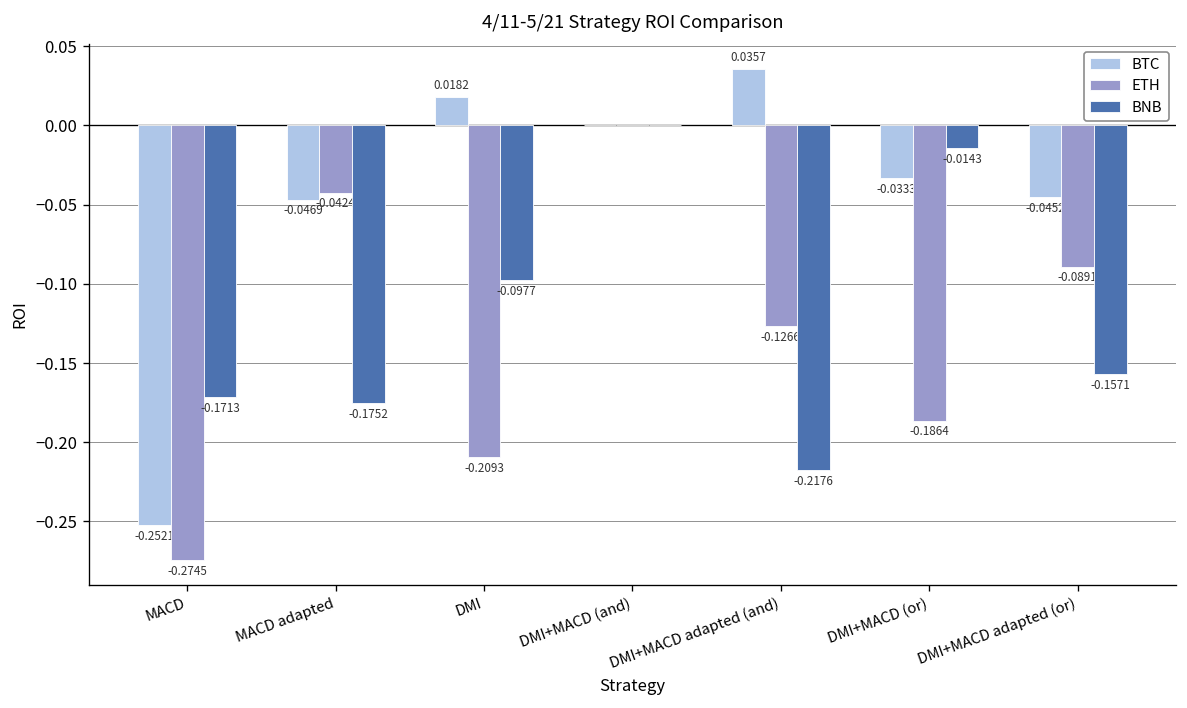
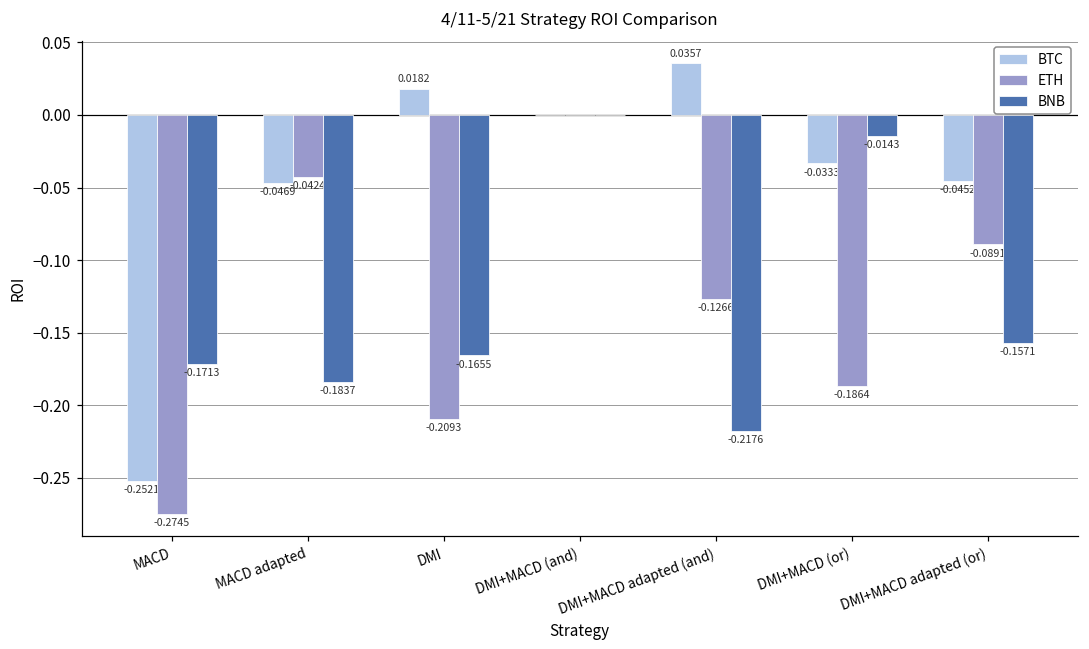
  {
    "BNB": {
      "MACD": -0.1713,
-     "MACD adapted": -0.1752,
-     "DMI": -0.0977,
+     "MACD adapted": -0.1837,
+     "DMI": -0.1655,
      "DMI+MACD adapted (and)": -0.2176,
      "DMI+MACD (or)": -0.0143,
      "DMI+MACD adapted (or)": -0.1571
    }
  }
